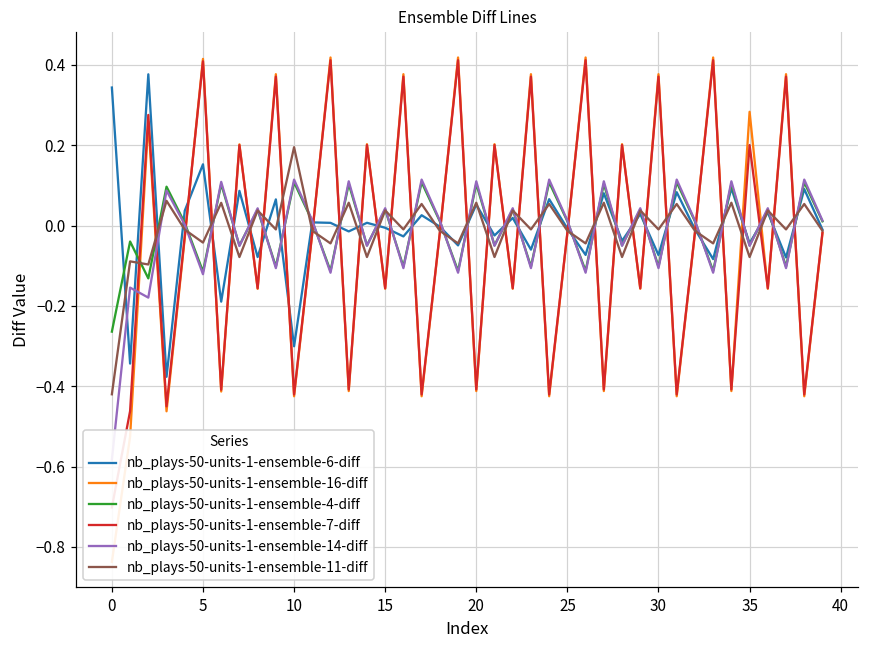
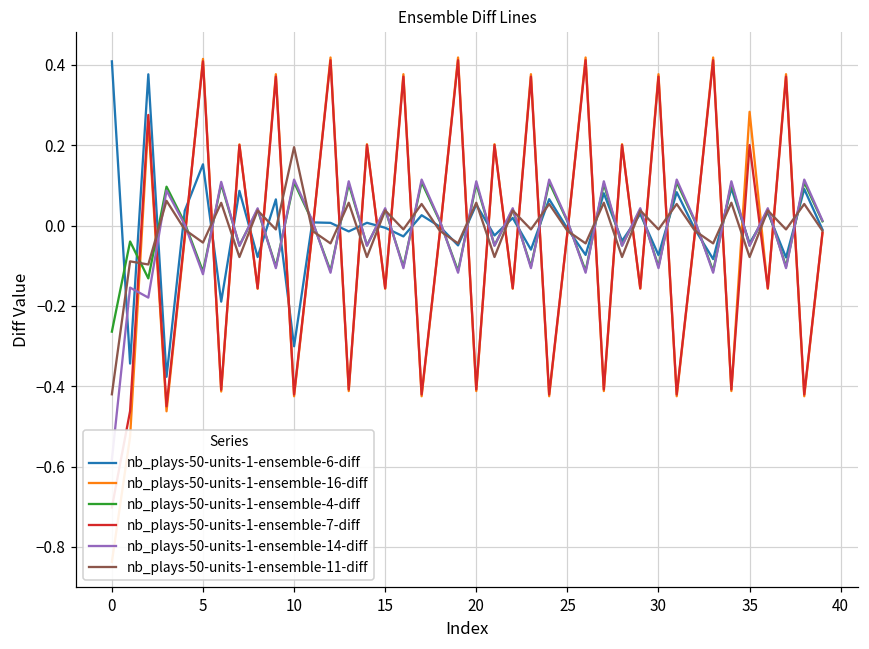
  {
    "nb_plays-50-units-1-ensemble-6-diff": {
-     "0": 0.34,
+     "0": 0.41,
      "5": 0.15,
      "10": -0.30,
      "15": -0.01,
      "30": -0.07
    },
    "nb_plays-50-units-1-ensemble-16-diff": {
      "35": 0.28
    },
    "nb_plays-50-units-1-ensemble-4-diff": {
      "0": -0.26
    },
    "nb_plays-50-units-1-ensemble-7-diff": {
      "35": 0.20
    },
    "nb_plays-50-units-1-ensemble-11-diff": {
      "0": -0.42,
      "5": -0.04,
      "10": 0.20,
      "30": -0.01,
      "35": -0.08
    }
  }
